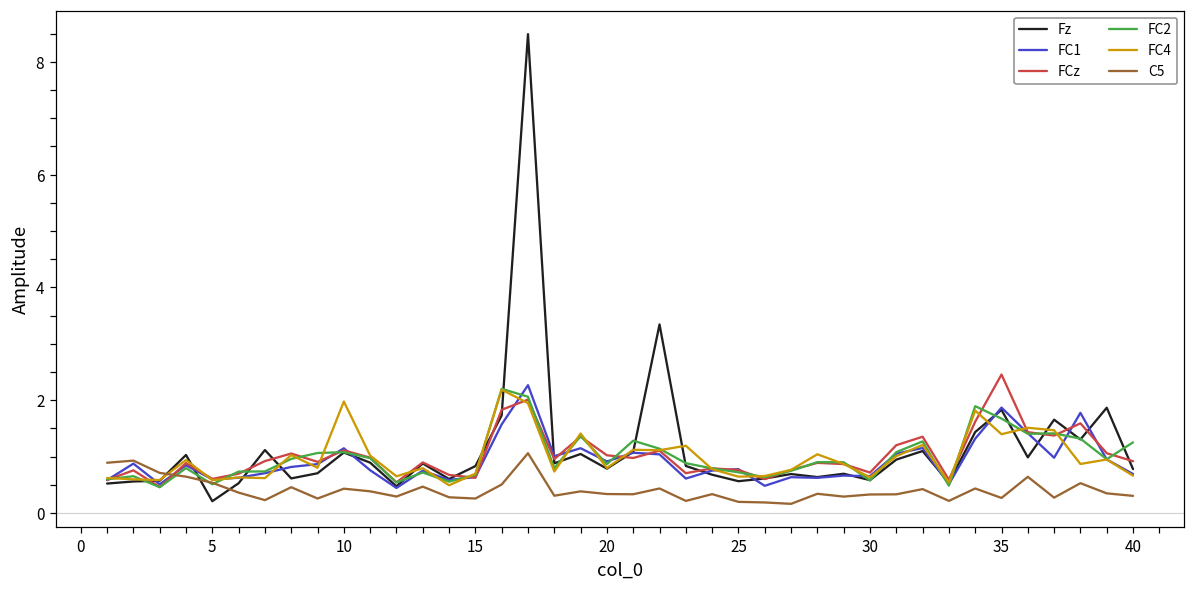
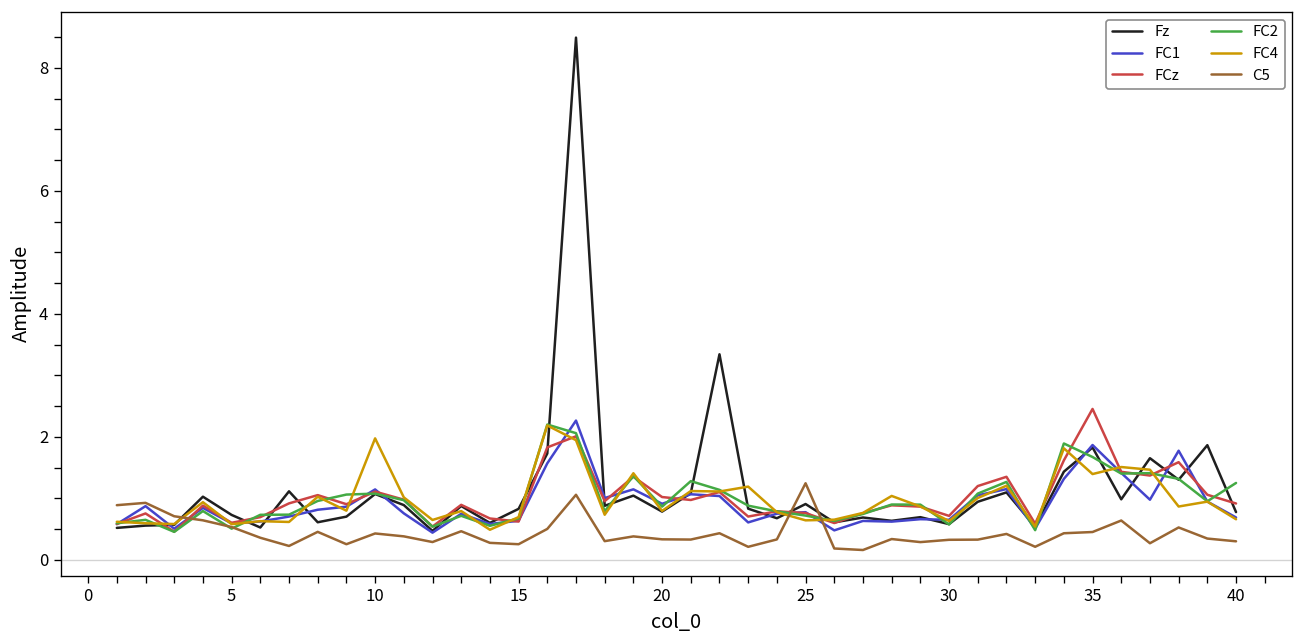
  {
    "Fz": {
-     "5": 0.2,
+     "5": 0.7,
      "15": 0.8,
-     "25": 0.6,
+     "25": 0.9,
      "40": 0.8
    },
    "FCz": {
      "20": 1.0,
      "30": 0.7,
      "35": 2.5,
      "40": 0.9
    },
    "FC2": {
      "35": 1.7,
      "40": 1.3
    },
    "FC4": {
      "10": 2.0,
      "25": 0.6,
      "35": 1.4
    },
    "C5": {
      "10": 0.4,
      "15": 0.3,
      "20": 0.3,
-     "25": 0.2,
+     "25": 1.2,
      "30": 0.3,
-     "35": 0.3,
+     "35": 0.5,
      "40": 0.3
    }
  }
